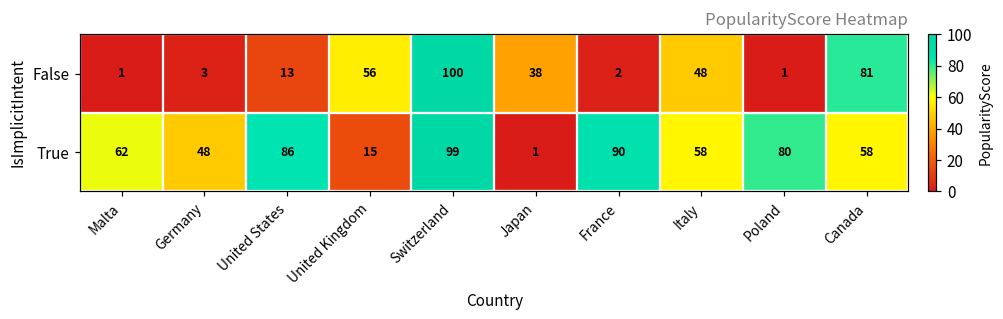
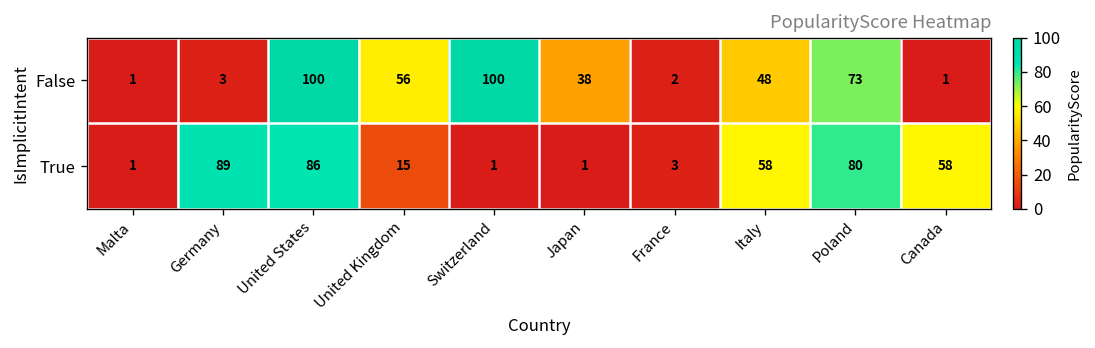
  {
    "False": {
      "Malta": 1,
      "Germany": 3,
-     "United States": 13,
+     "United States": 100,
      "United Kingdom": 56,
      "Switzerland": 100,
      "Japan": 38,
      "France": 2,
      "Italy": 48,
-     "Poland": 1,
-     "Canada": 81
+     "Poland": 73,
+     "Canada": 1
    },
    "True": {
-     "Malta": 62,
-     "Germany": 48,
+     "Malta": 1,
+     "Germany": 89,
      "United States": 86,
      "United Kingdom": 15,
-     "Switzerland": 99,
+     "Switzerland": 1,
      "Japan": 1,
-     "France": 90,
+     "France": 3,
      "Italy": 58,
      "Poland": 80,
      "Canada": 58
    }
  }
